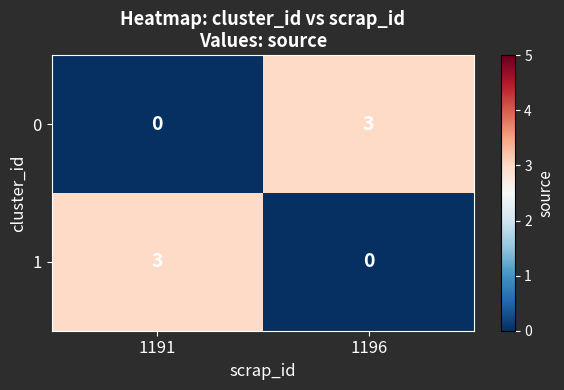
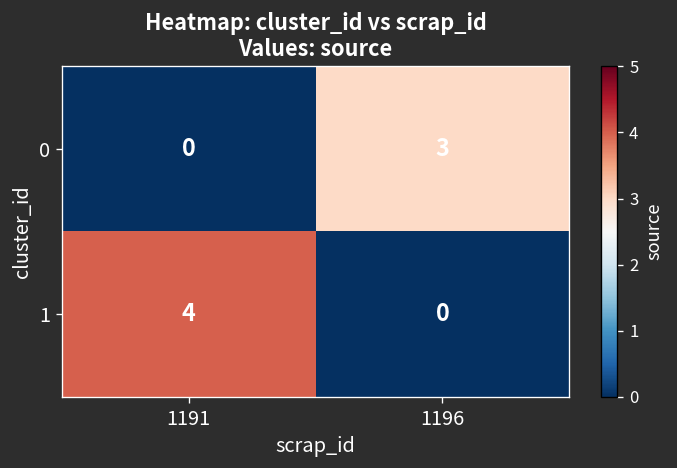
  {
    "0": {
      "1191": 0,
      "1196": 3
    },
    "1": {
-     "1191": 3,
+     "1191": 4,
      "1196": 0
    }
  }
